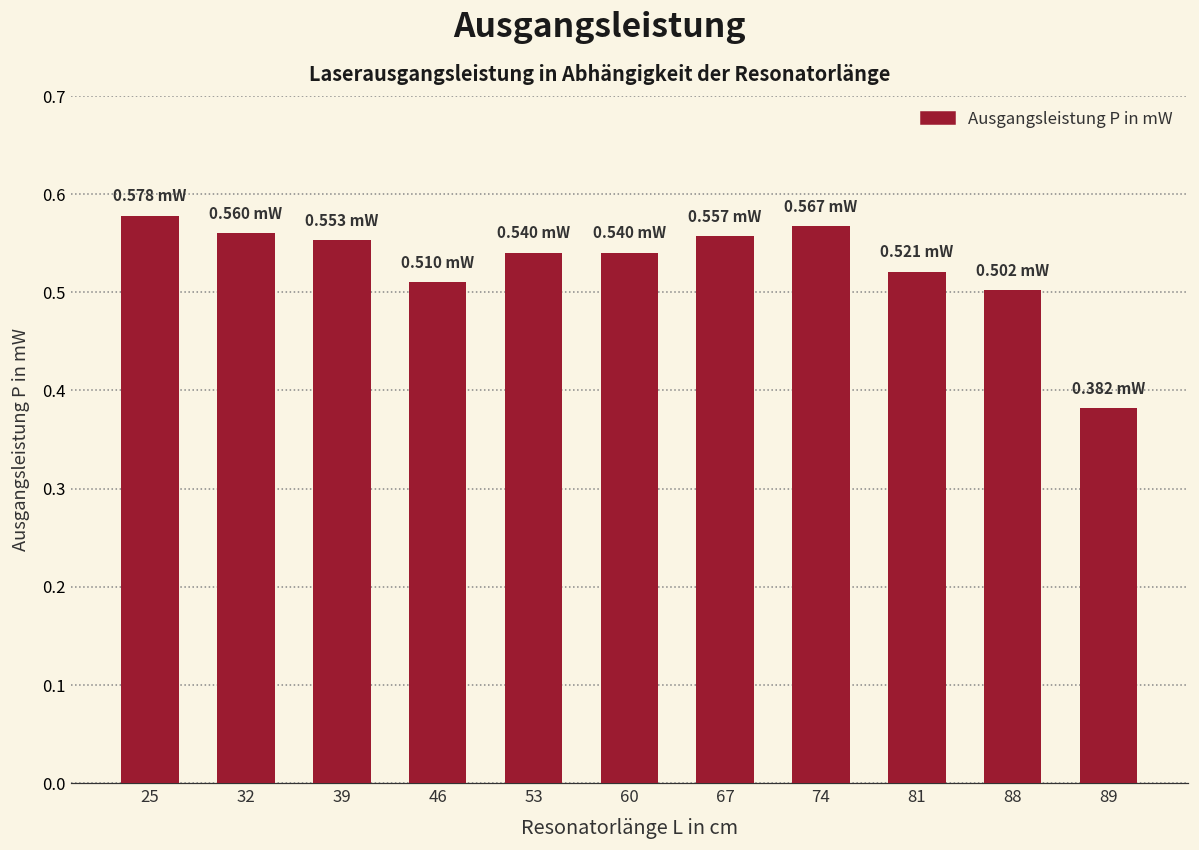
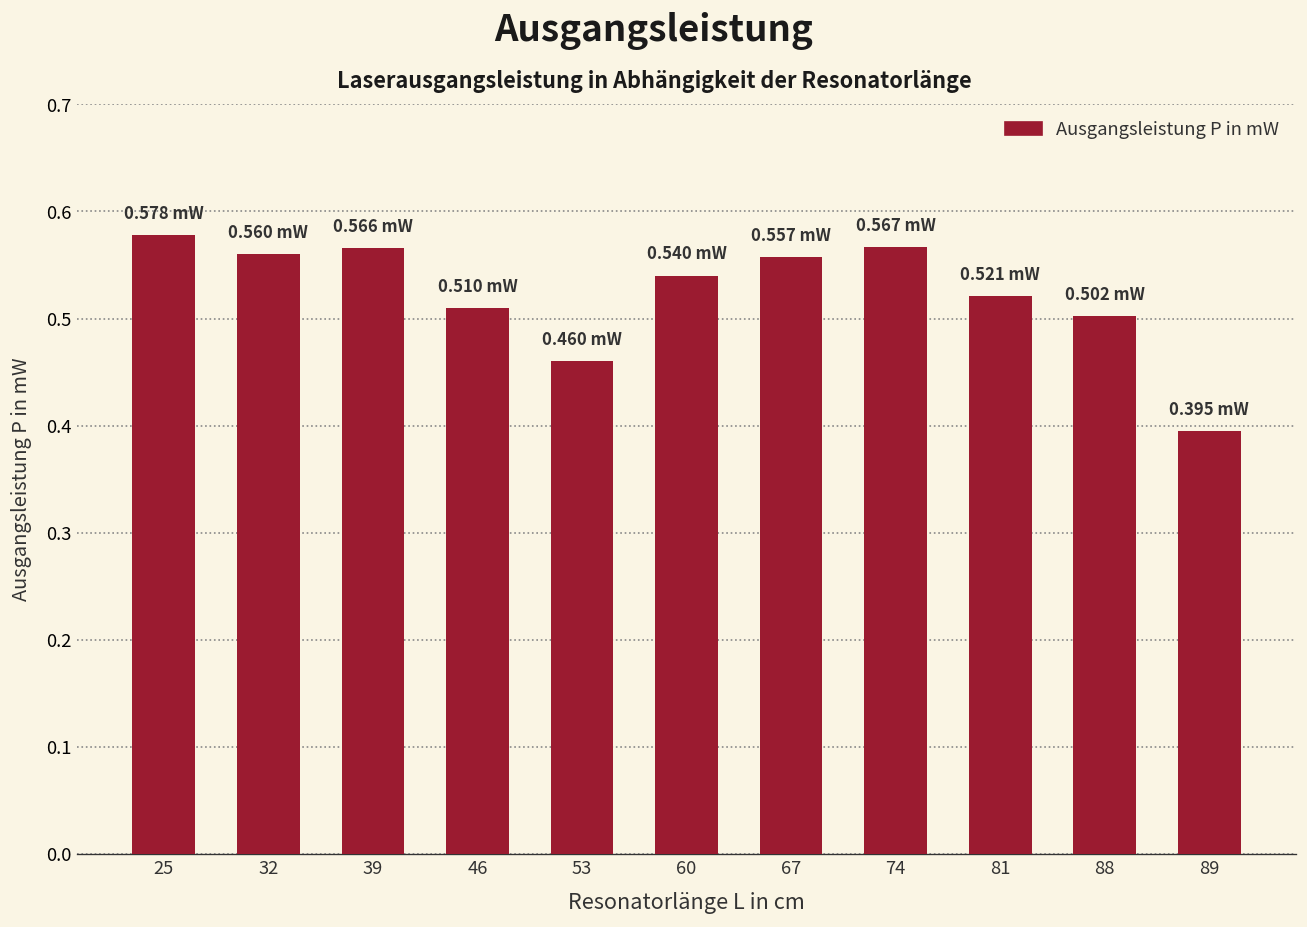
  {
    "25": 0.578,
    "32": 0.560,
-   "39": 0.553,
+   "39": 0.566,
    "46": 0.510,
-   "53": 0.540,
+   "53": 0.460,
    "60": 0.540,
    "67": 0.557,
    "74": 0.567,
    "81": 0.521,
    "88": 0.502,
-   "89": 0.382
+   "89": 0.395
  }
